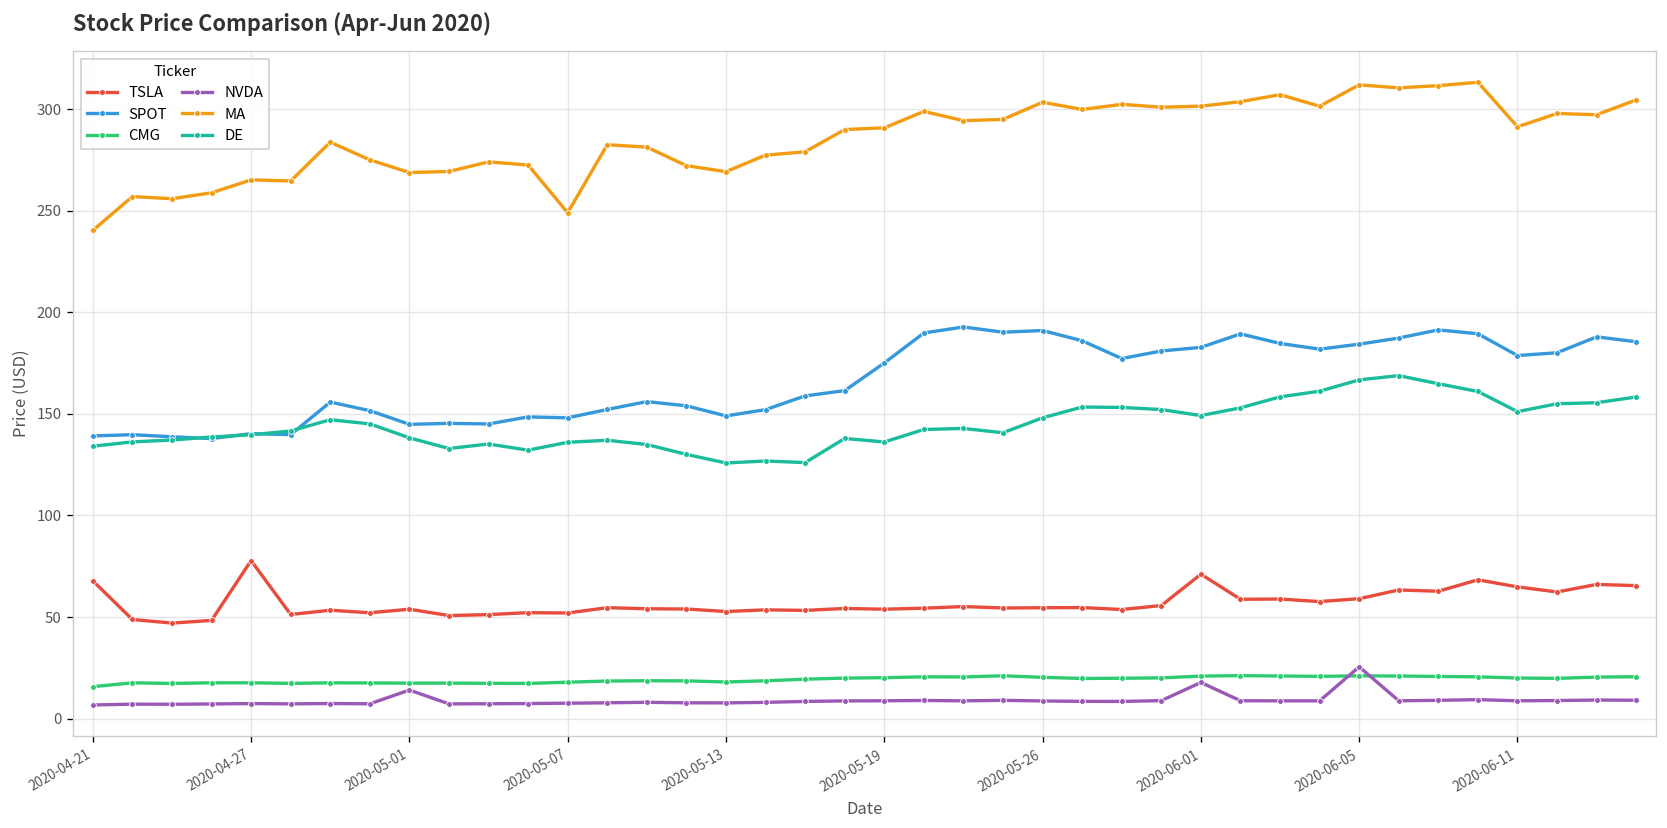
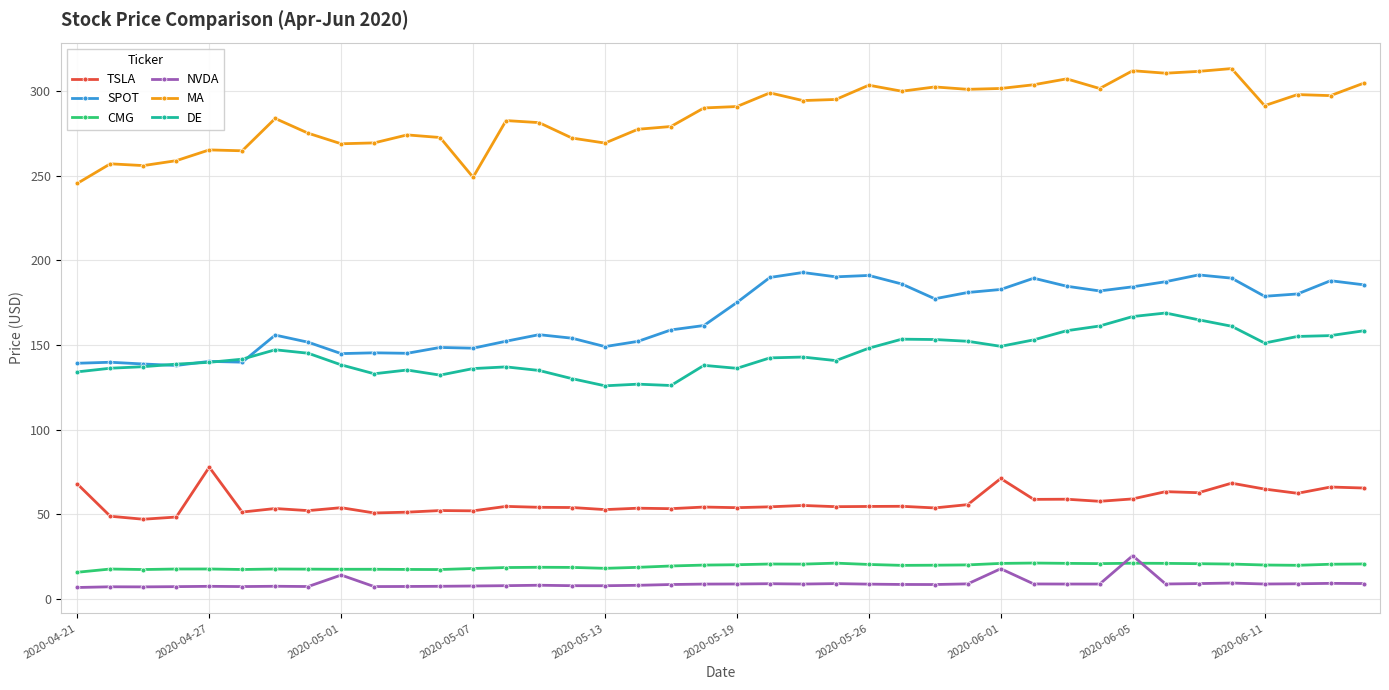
  {
    "TSLA": {
      "2020-04-21": 68,
      "2020-04-27": 78,
      "2020-05-01": 54,
      "2020-05-07": 52,
      "2020-05-13": 53,
      "2020-05-19": 54,
      "2020-05-26": 55,
      "2020-06-01": 71,
      "2020-06-05": 59,
      "2020-06-11": 65
    },
    "SPOT": {
      "2020-04-21": 139,
      "2020-05-01": 145,
      "2020-05-07": 148,
      "2020-05-13": 149,
      "2020-05-19": 175,
      "2020-05-26": 191,
      "2020-06-01": 183,
      "2020-06-05": 184,
      "2020-06-11": 179
    },
    "NVDA": {
      "2020-04-21": 7,
      "2020-04-27": 7,
      "2020-05-01": 14,
      "2020-05-07": 8,
      "2020-05-13": 8,
      "2020-05-19": 9,
      "2020-05-26": 9,
      "2020-06-01": 18,
      "2020-06-05": 26,
      "2020-06-11": 9
    },
    "MA": {
-     "2020-04-21": 240,
+     "2020-04-21": 245,
      "2020-04-27": 265,
      "2020-05-01": 269,
      "2020-05-07": 249,
      "2020-05-13": 269,
      "2020-05-19": 291,
      "2020-05-26": 303,
      "2020-06-01": 301,
      "2020-06-05": 312,
      "2020-06-11": 291
    }
  }
